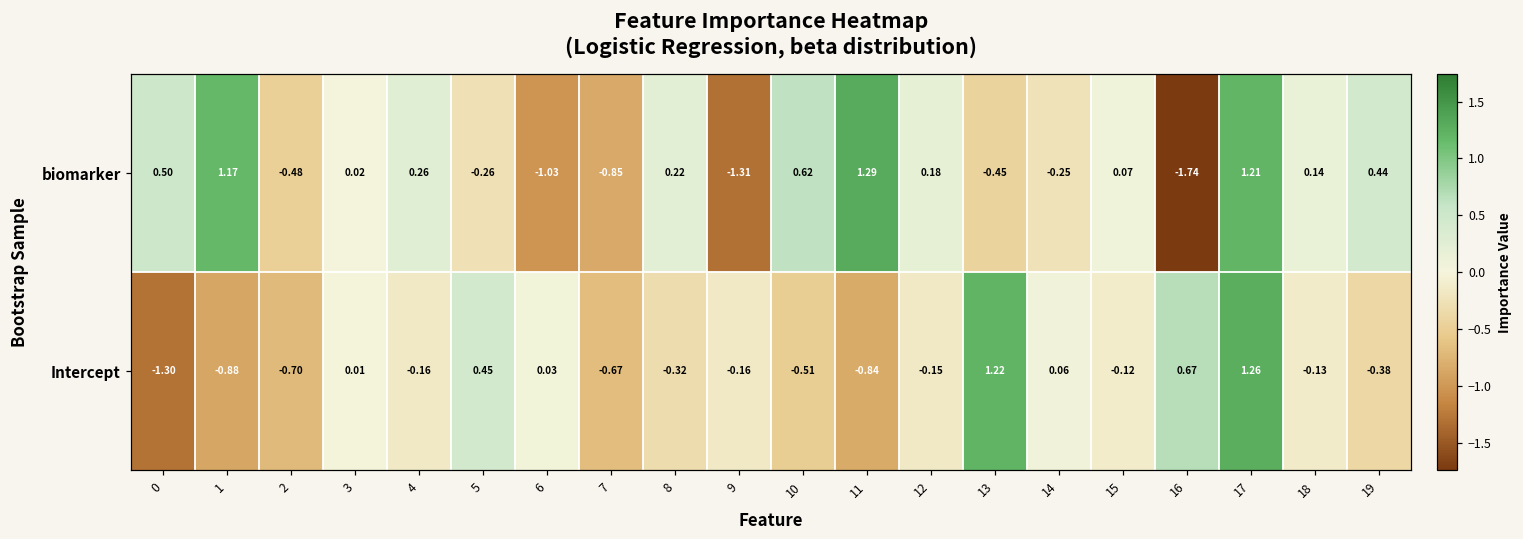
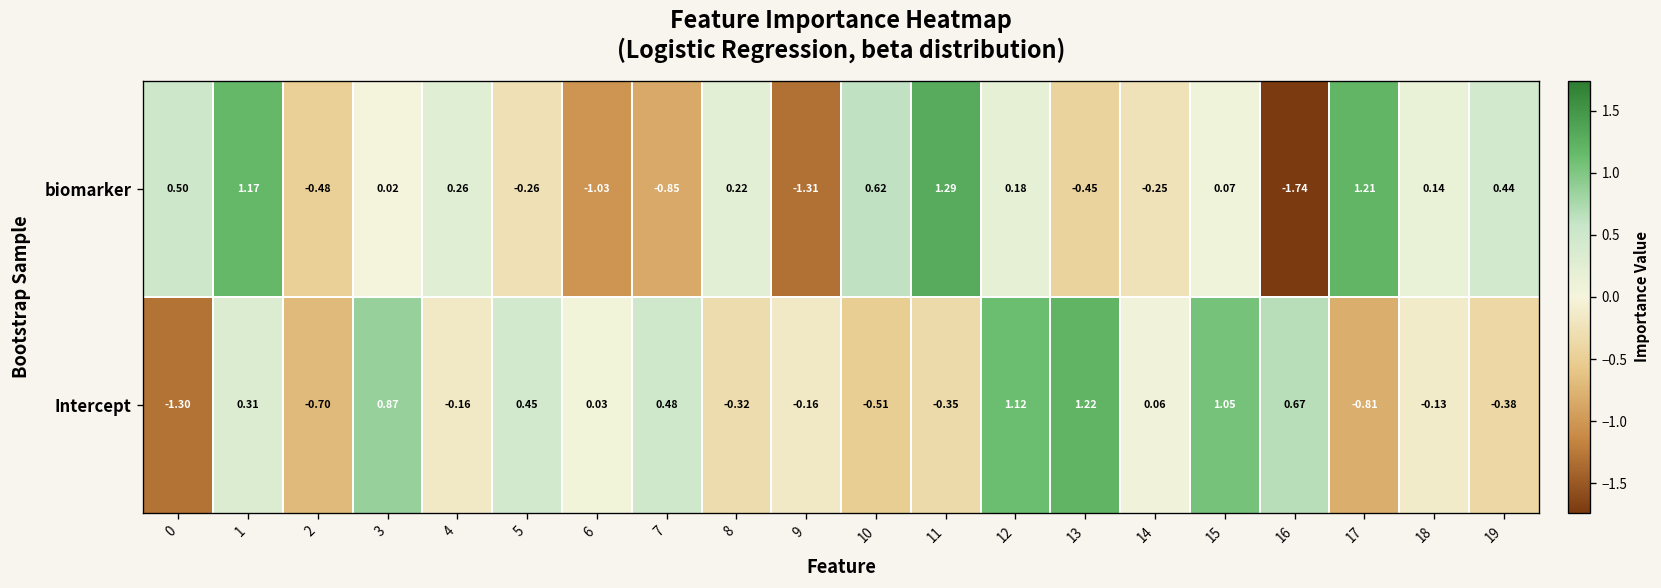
  {
    "biomarker": {
      "0": 0.50,
      "1": 1.17,
      "2": -0.48,
      "3": 0.02,
      "4": 0.26,
      "5": -0.26,
      "6": -1.03,
      "7": -0.85,
      "8": 0.22,
      "9": -1.31,
      "10": 0.62,
      "11": 1.29,
      "12": 0.18,
      "13": -0.45,
      "14": -0.25,
      "15": 0.07,
      "16": -1.74,
      "17": 1.21,
      "18": 0.14,
      "19": 0.44
    },
    "Intercept": {
      "0": -1.30,
-     "1": -0.88,
+     "1": 0.31,
      "2": -0.70,
-     "3": 0.01,
+     "3": 0.87,
      "4": -0.16,
      "5": 0.45,
      "6": 0.03,
-     "7": -0.67,
+     "7": 0.48,
      "8": -0.32,
      "9": -0.16,
      "10": -0.51,
-     "11": -0.84,
-     "12": -0.15,
+     "11": -0.35,
+     "12": 1.12,
      "13": 1.22,
      "14": 0.06,
-     "15": -0.12,
+     "15": 1.05,
      "16": 0.67,
-     "17": 1.26,
+     "17": -0.81,
      "18": -0.13,
      "19": -0.38
    }
  }
